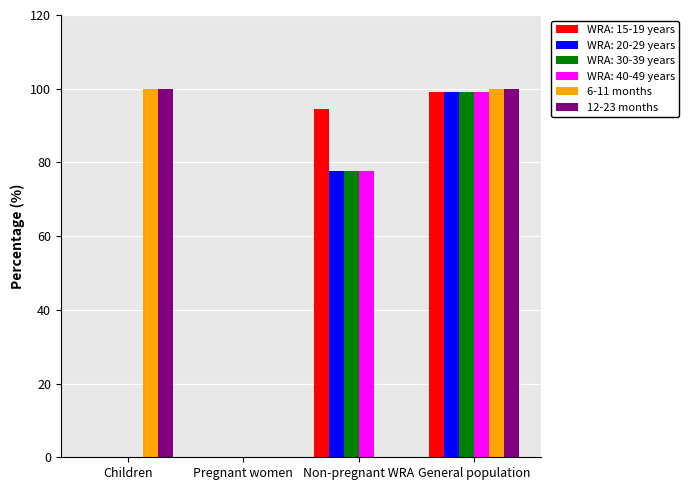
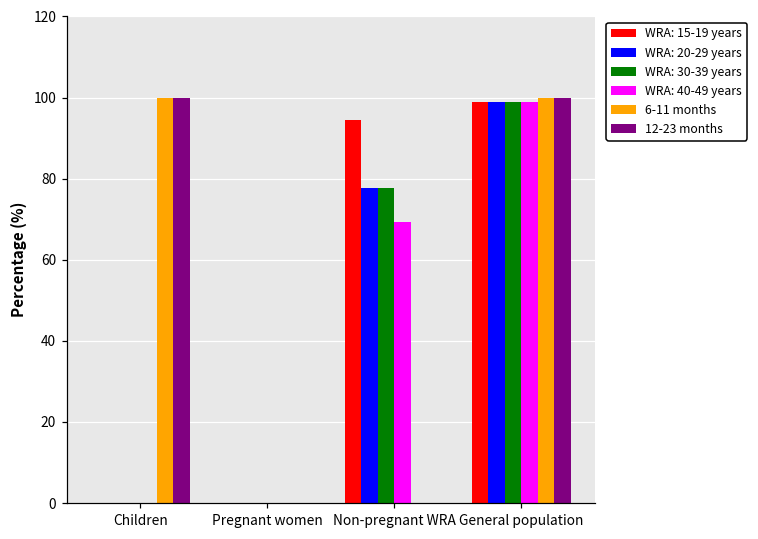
  {
    "WRA: 15-19 years": {
      "Children": 0,
      "Pregnant women": 0,
      "Non-pregnant WRA": 95,
      "General population": 99
    },
    "WRA: 20-29 years": {
      "Children": 0,
      "Pregnant women": 0,
      "Non-pregnant WRA": 78,
      "General population": 99
    },
    "WRA: 30-39 years": {
      "Children": 0,
      "Pregnant women": 0,
      "Non-pregnant WRA": 78,
      "General population": 99
    },
    "WRA: 40-49 years": {
      "Children": 0,
      "Pregnant women": 0,
-     "Non-pregnant WRA": 78,
+     "Non-pregnant WRA": 69,
      "General population": 99
    },
    "6-11 months": {
      "Children": 100,
      "Pregnant women": 0,
      "Non-pregnant WRA": 0,
      "General population": 100
    },
    "12-23 months": {
      "Children": 100,
      "Pregnant women": 0,
      "Non-pregnant WRA": 0,
      "General population": 100
    }
  }
